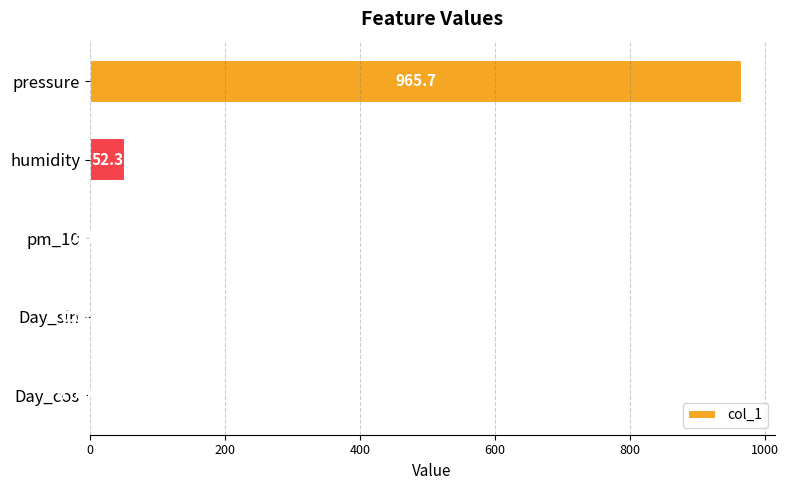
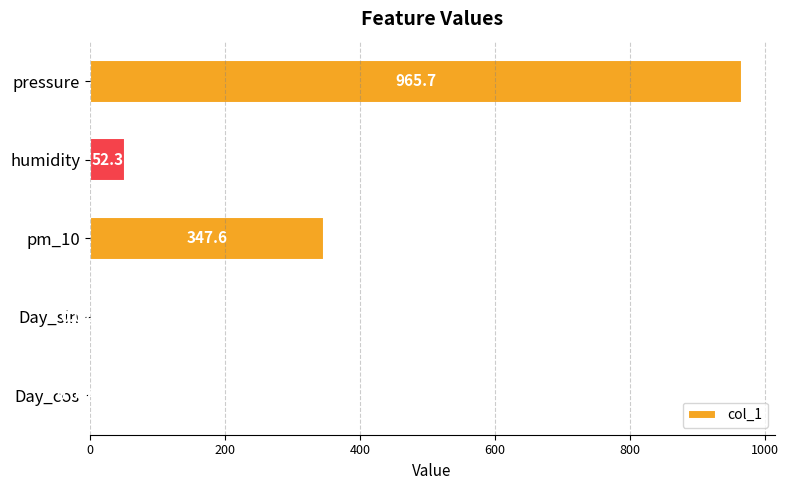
  {
-   "pm_10": 0
+   "pm_10": 350
  }
